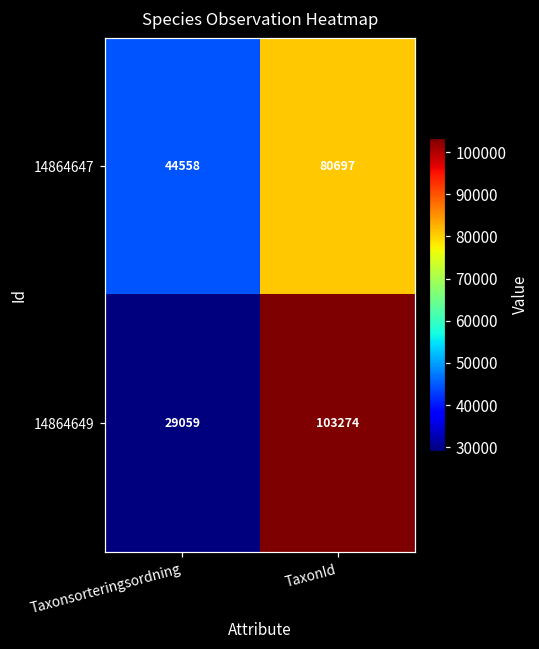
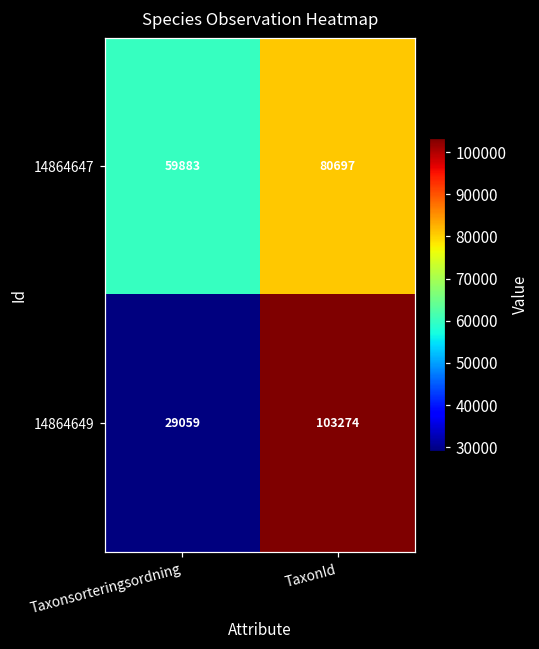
  {
    "14864647": {
-     "Taxonsorteringsordning": 44558,
+     "Taxonsorteringsordning": 59883,
      "TaxonId": 80697
    },
    "14864649": {
      "Taxonsorteringsordning": 29059,
      "TaxonId": 103274
    }
  }
